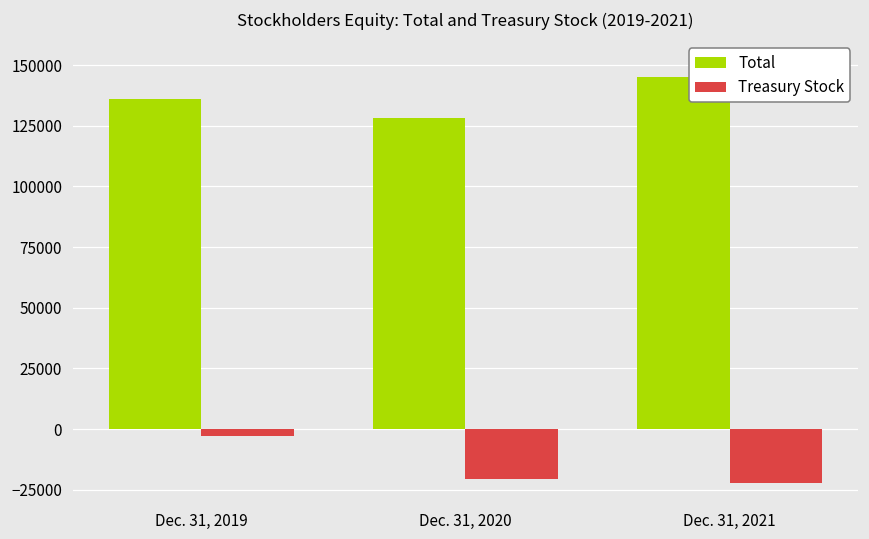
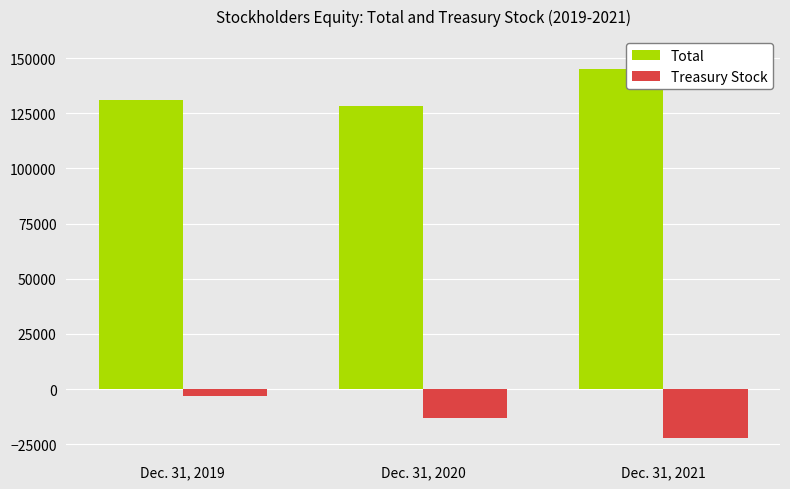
  {
    "Total": {
-     "Dec. 31, 2019": 136000,
+     "Dec. 31, 2019": 131000,
      "Dec. 31, 2020": 128000,
      "Dec. 31, 2021": 145000
    },
    "Treasury Stock": {
      "Dec. 31, 2019": -3000,
-     "Dec. 31, 2020": -21000,
+     "Dec. 31, 2020": -13000,
      "Dec. 31, 2021": -22000
    }
  }
